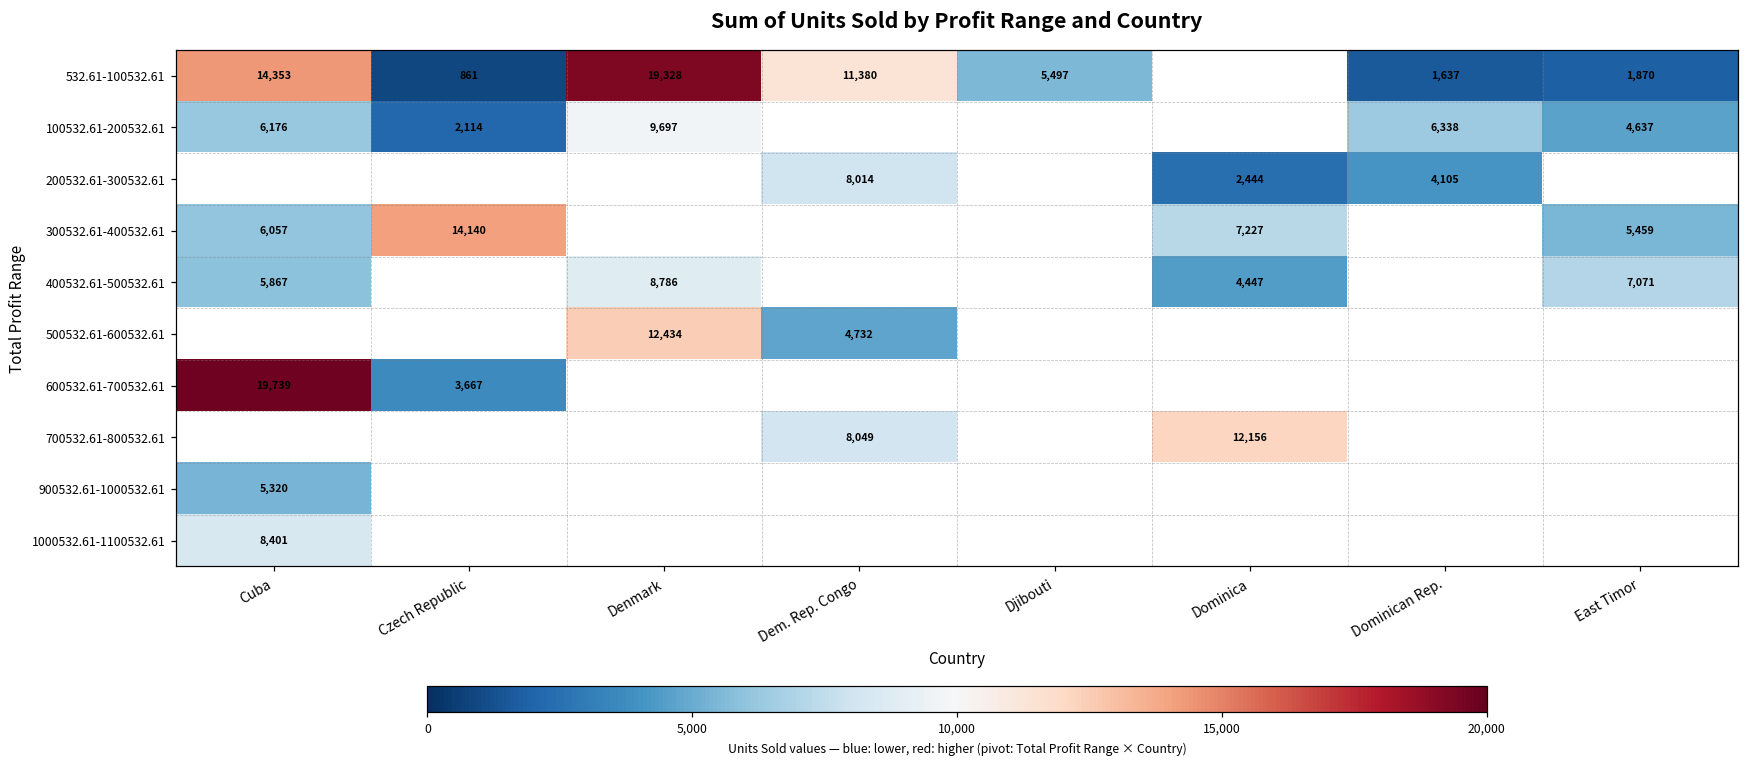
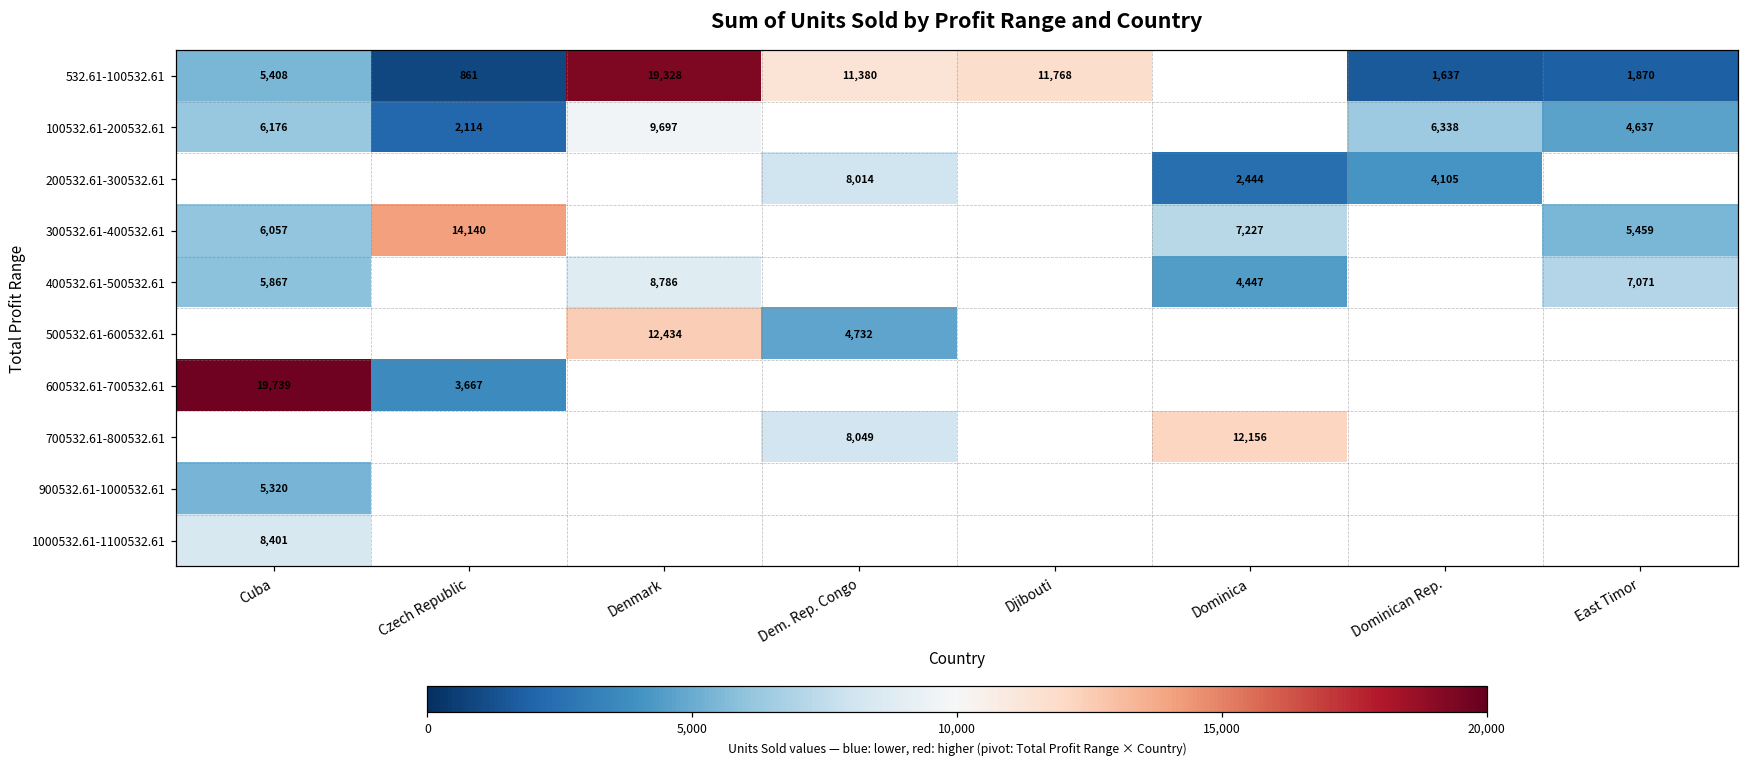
  {
    "532.61-100532.61": {
-     "Cuba": "14,353",
+     "Cuba": "5,408",
      "Czech Republic": "861",
      "Denmark": "19,328",
      "Dem. Rep. Congo": "11,380",
-     "Djibouti": "5,497",
+     "Djibouti": "11,768",
      "Dominican Rep.": "1,637",
      "East Timor": "1,870"
    },
    "100532.61-200532.61": {
      "Cuba": "6,176",
      "Czech Republic": "2,114",
      "Denmark": "9,697",
      "Dominican Rep.": "6,338",
      "East Timor": "4,637"
    },
    "200532.61-300532.61": {
      "Dem. Rep. Congo": "8,014",
      "Dominica": "2,444",
      "Dominican Rep.": "4,105"
    },
    "300532.61-400532.61": {
      "Cuba": "6,057",
      "Czech Republic": "14,140",
      "Dominica": "7,227",
      "East Timor": "5,459"
    },
    "400532.61-500532.61": {
      "Cuba": "5,867",
      "Denmark": "8,786",
      "Dominica": "4,447",
      "East Timor": "7,071"
    },
    "500532.61-600532.61": {
      "Denmark": "12,434",
      "Dem. Rep. Congo": "4,732"
    },
    "600532.61-700532.61": {
      "Cuba": "19,739",
      "Czech Republic": "3,667"
    },
    "700532.61-800532.61": {
      "Dem. Rep. Congo": "8,049",
      "Dominica": "12,156"
    },
    "900532.61-1000532.61": {
      "Cuba": "5,320"
    },
    "1000532.61-1100532.61": {
      "Cuba": "8,401"
    }
  }
